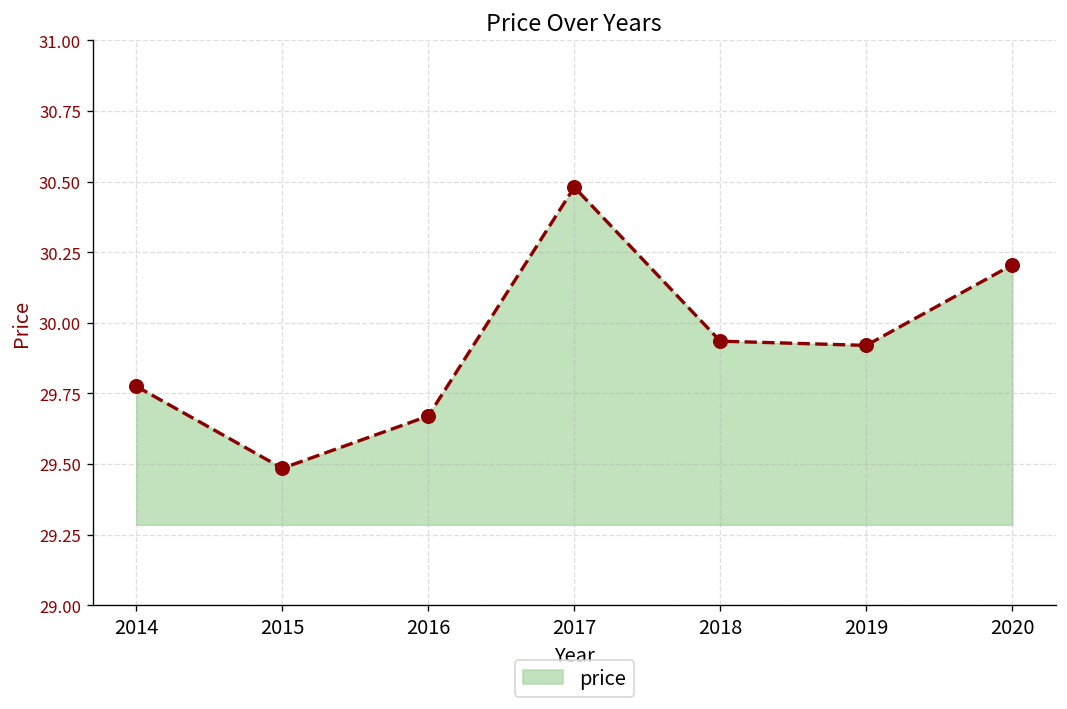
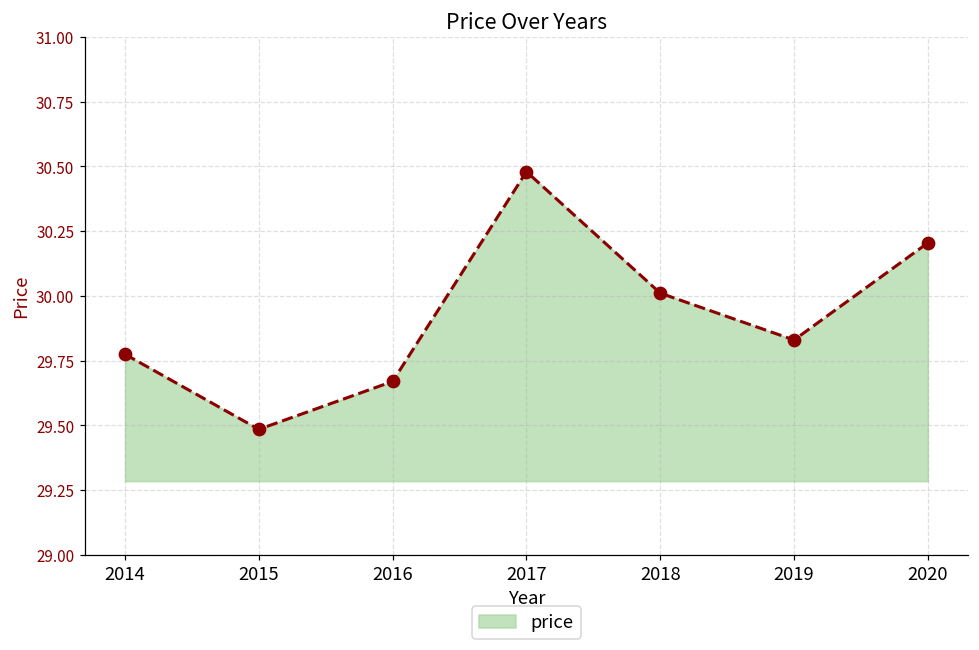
  {
    "2014": 29.78,
    "2015": 29.49,
    "2016": 29.67,
    "2017": 30.48,
-   "2018": 29.94,
-   "2019": 29.92,
+   "2018": 30.01,
+   "2019": 29.83,
    "2020": 30.21
  }
